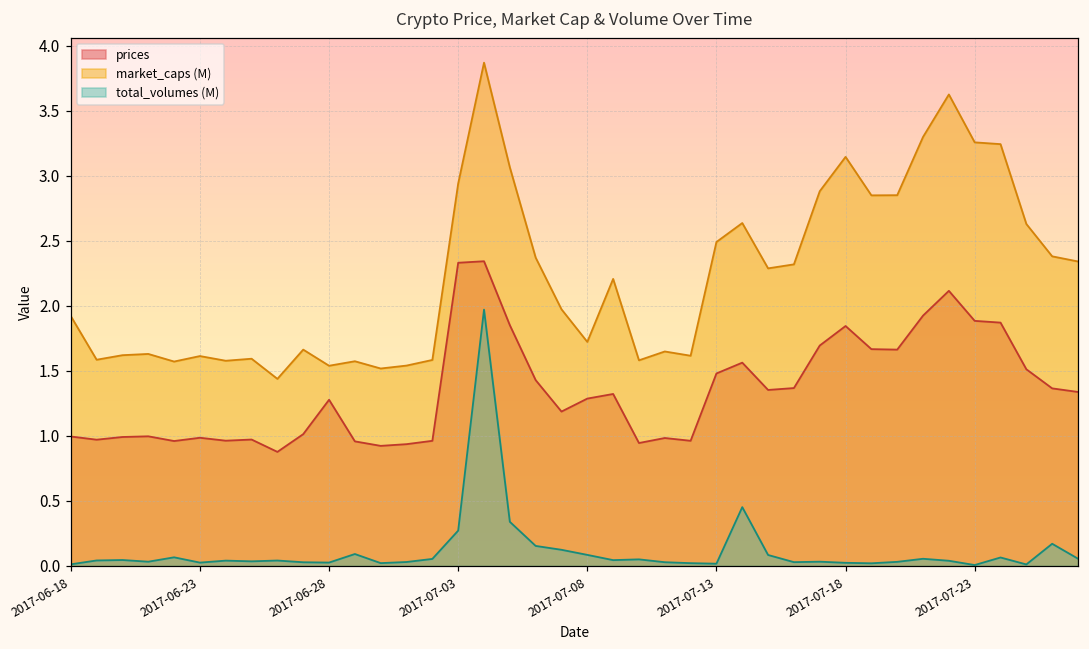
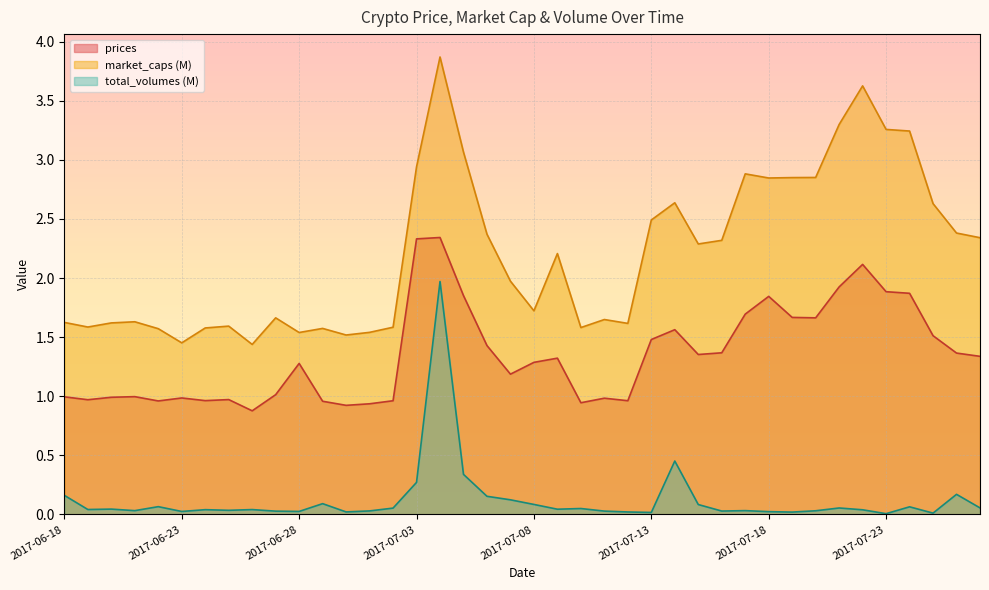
  {
    "prices": {
      "2017-06-18": 1.00,
      "2017-06-23": 0.99,
      "2017-06-28": 1.28,
      "2017-07-03": 2.33,
      "2017-07-08": 1.29,
      "2017-07-13": 1.48,
      "2017-07-18": 1.85,
      "2017-07-23": 1.88
    },
    "market_caps (M)": {
-     "2017-06-18": 1.92,
-     "2017-06-23": 1.61,
+     "2017-06-18": 1.63,
+     "2017-06-23": 1.45,
      "2017-06-28": 1.54,
      "2017-07-03": 2.94,
      "2017-07-08": 1.72,
      "2017-07-13": 2.49,
-     "2017-07-18": 3.15,
+     "2017-07-18": 2.85,
      "2017-07-23": 3.26
    },
    "total_volumes (M)": {
-     "2017-06-18": 0.01,
+     "2017-06-18": 0.16,
      "2017-06-23": 0.03,
      "2017-06-28": 0.03,
      "2017-07-03": 0.27,
      "2017-07-08": 0.09,
      "2017-07-13": 0.02,
      "2017-07-18": 0.02,
      "2017-07-23": 0.01
    }
  }
